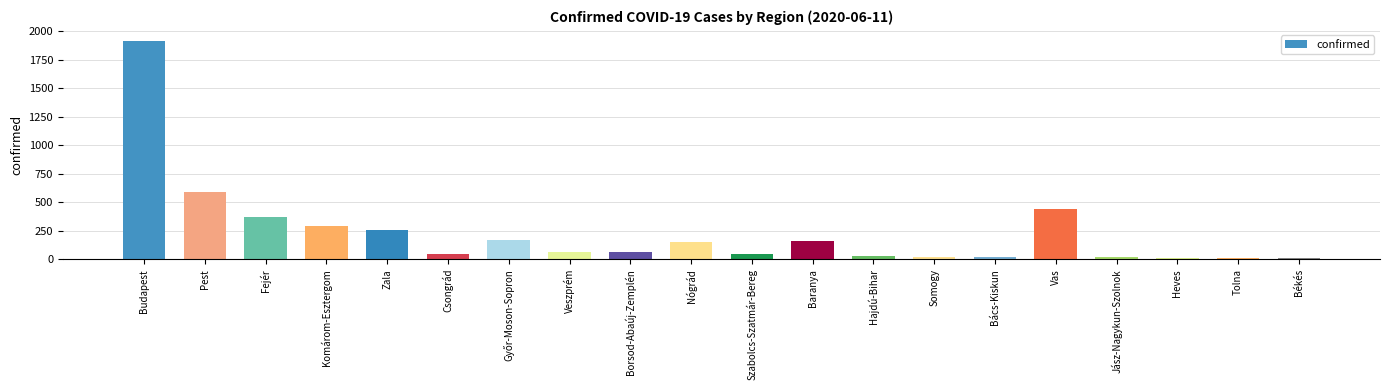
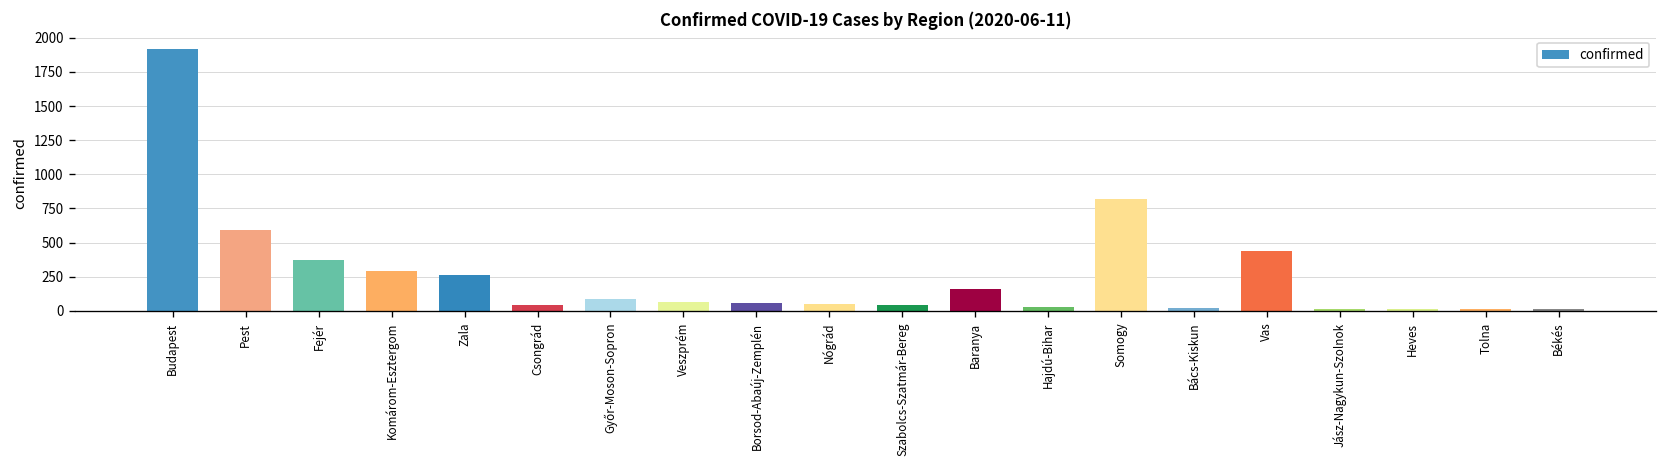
  {
    "Budapest": 1920,
    "Pest": 590,
    "Fejér": 370,
    "Komárom-Esztergom": 290,
    "Zala": 260,
    "Csongrád": 40,
-   "Győr-Moson-Sopron": 170,
+   "Győr-Moson-Sopron": 90,
    "Veszprém": 70,
    "Borsod-Abaúj-Zemplén": 60,
-   "Nógrád": 150,
+   "Nógrád": 50,
    "Szabolcs-Szatmár-Bereg": 50,
    "Baranya": 160,
    "Hajdú-Bihar": 30,
-   "Somogy": 20,
+   "Somogy": 820,
    "Vas": 440
  }
